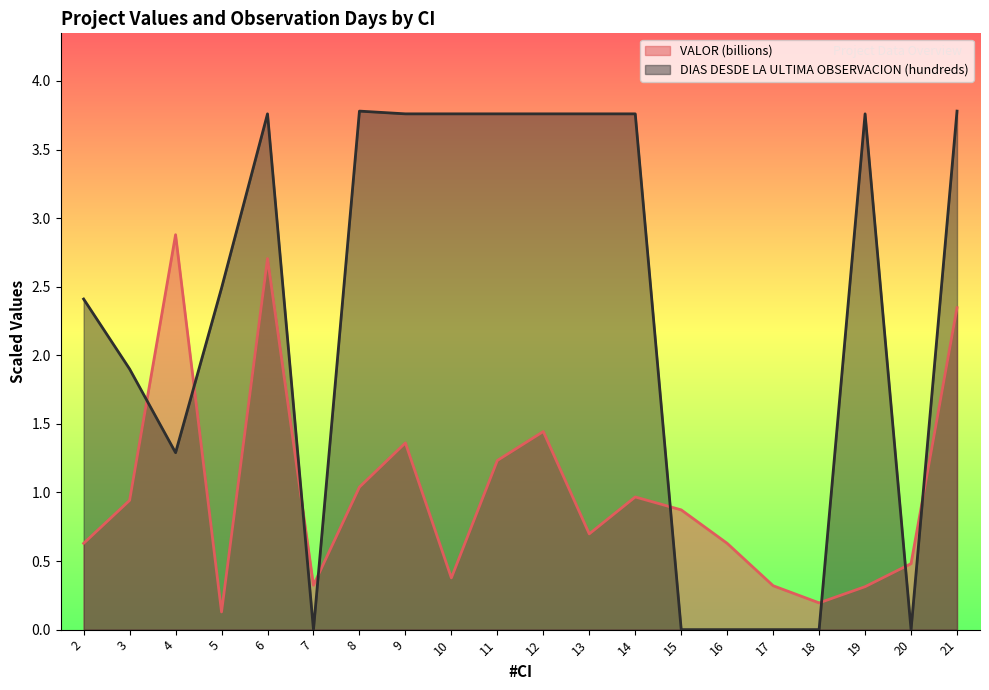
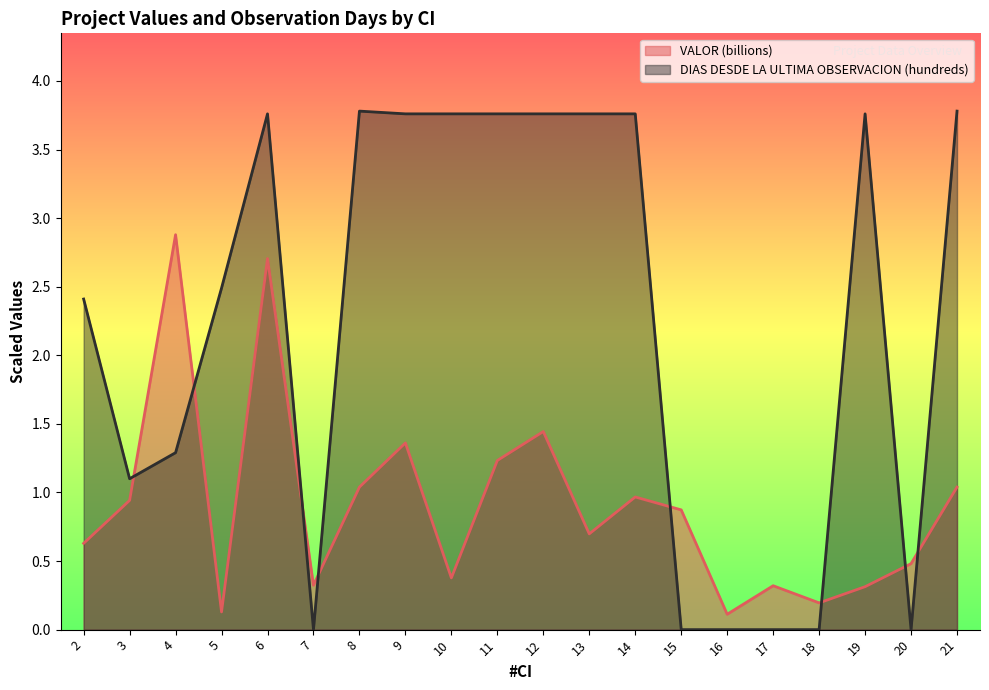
  {
    "VALOR (billions)": {
      "2": 0.63,
      "3": 0.94,
      "4": 2.88,
      "5": 0.13,
      "6": 2.71,
      "7": 0.32,
      "8": 1.04,
      "9": 1.36,
      "10": 0.38,
      "11": 1.23,
      "12": 1.44,
      "13": 0.70,
      "14": 0.97,
      "15": 0.87,
-     "16": 0.63,
+     "16": 0.11,
      "17": 0.32,
      "18": 0.20,
      "19": 0.31,
      "20": 0.48,
-     "21": 2.35
+     "21": 1.04
    },
    "DIAS DESDE LA ULTIMA OBSERVACION (hundreds)": {
      "2": 2.4,
-     "3": 1.9,
+     "3": 1.1,
      "4": 1.3,
      "5": 2.5,
      "6": 3.76,
      "7": 0.0,
      "8": 3.78,
      "9": 3.76,
      "10": 3.76,
      "11": 3.76,
      "12": 3.76,
      "13": 3.76,
      "14": 3.76,
      "15": 0.0,
      "16": 0.0,
      "17": 0.0,
      "18": 0.0,
      "19": 3.76,
      "20": 0.0,
      "21": 3.78
    }
  }
